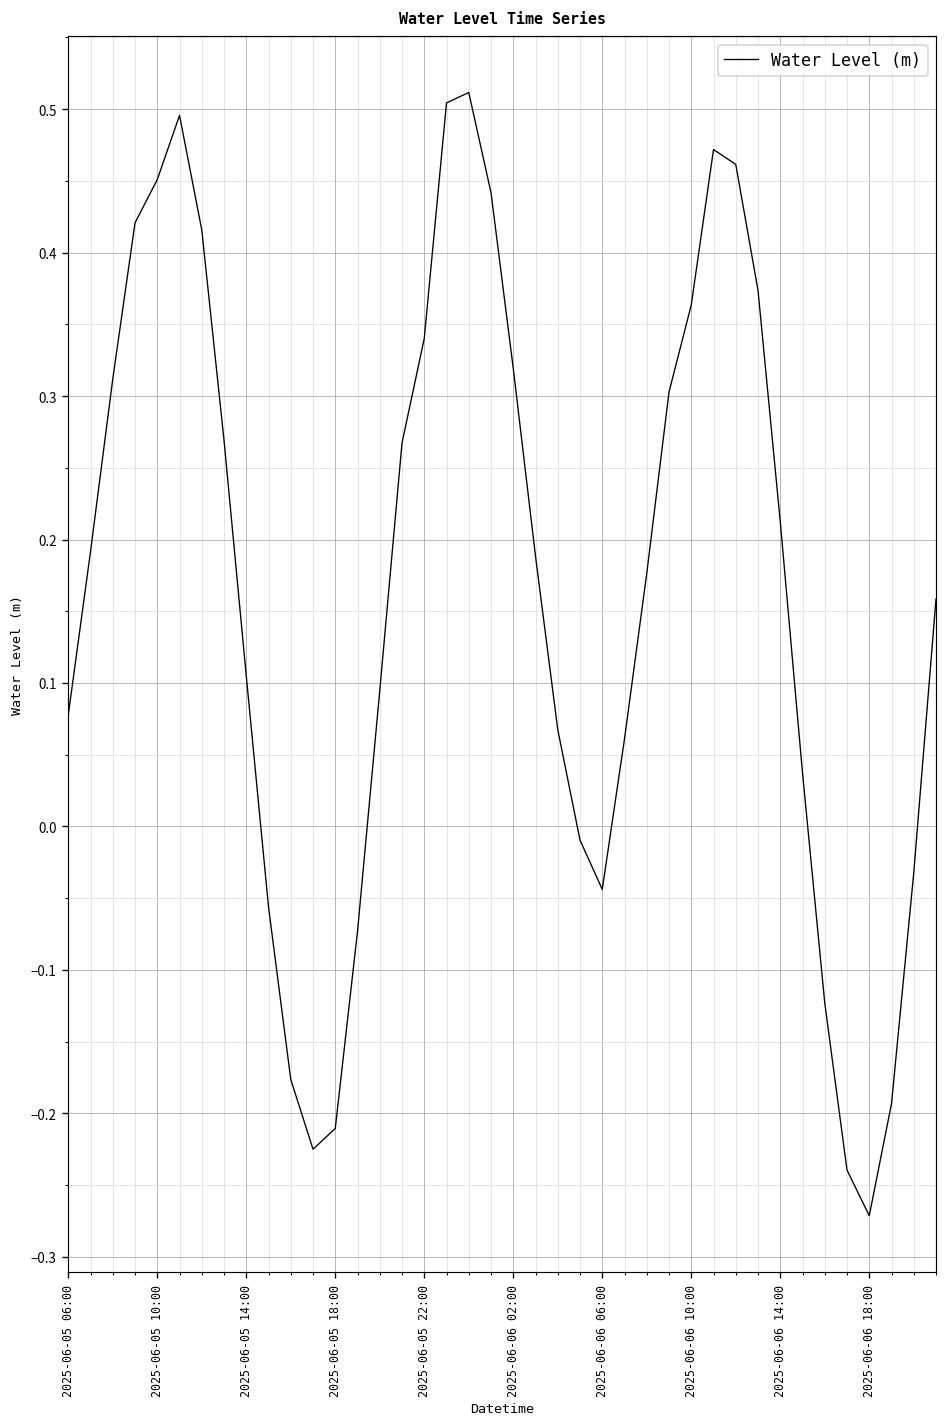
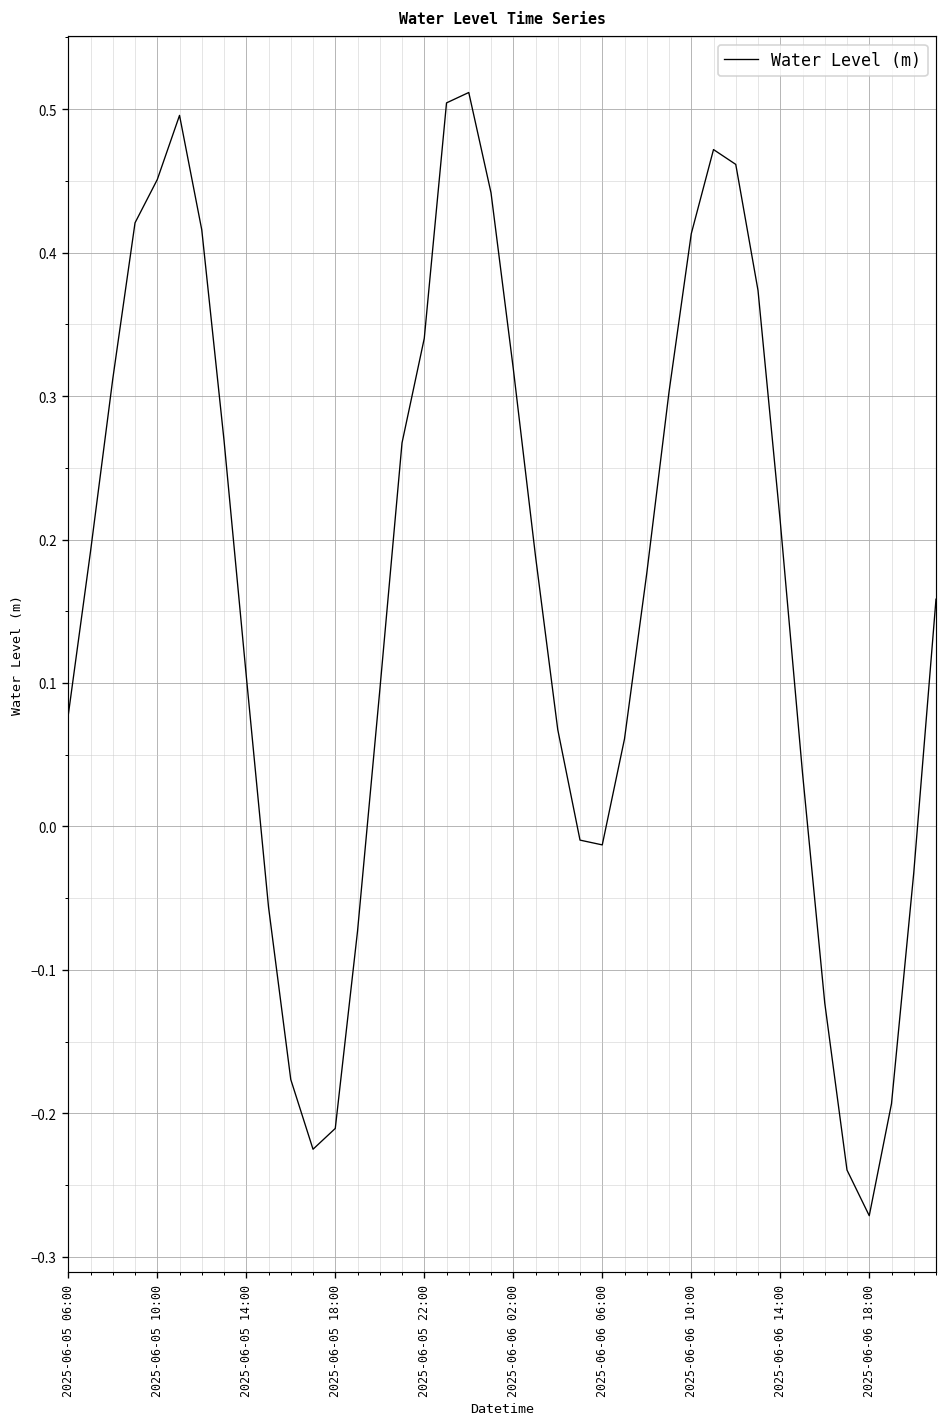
  {
    "2025-06-05 06:00": 0.078,
    "2025-06-05 10:00": 0.451,
    "2025-06-05 14:00": 0.105,
    "2025-06-05 18:00": -0.211,
    "2025-06-05 22:00": 0.340,
    "2025-06-06 02:00": 0.319,
-   "2025-06-06 06:00": -0.044,
-   "2025-06-06 10:00": 0.364,
+   "2025-06-06 06:00": -0.013,
+   "2025-06-06 10:00": 0.413,
    "2025-06-06 14:00": 0.213,
    "2025-06-06 18:00": -0.271
  }
